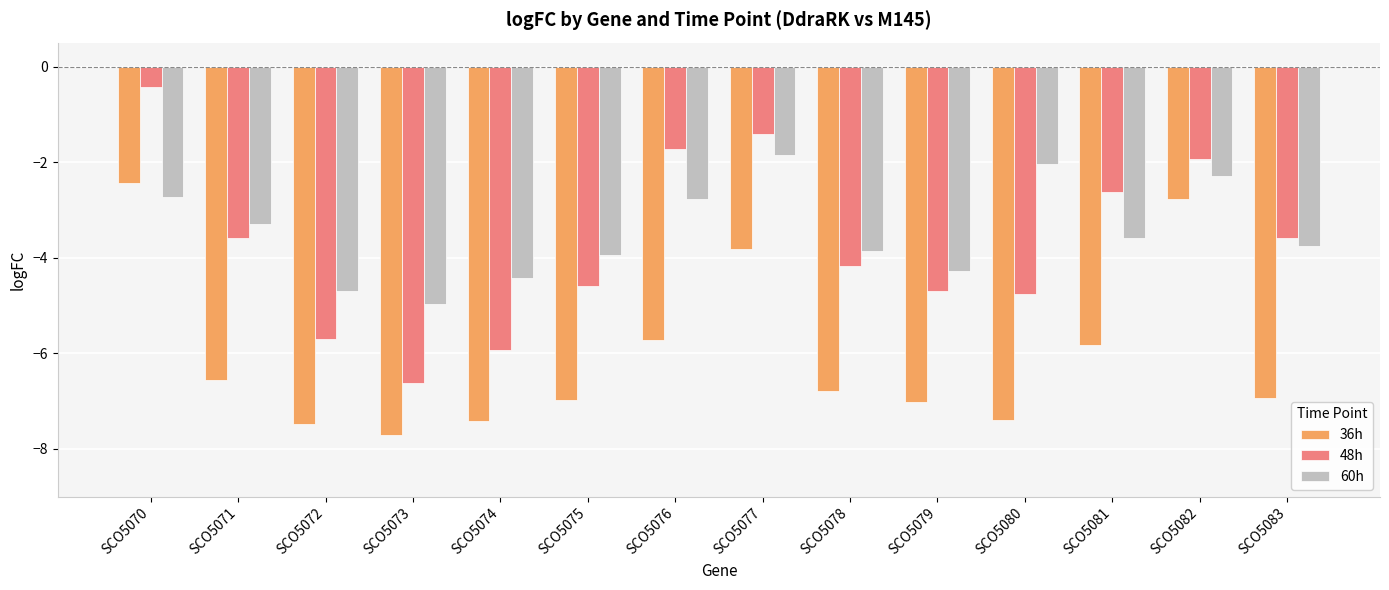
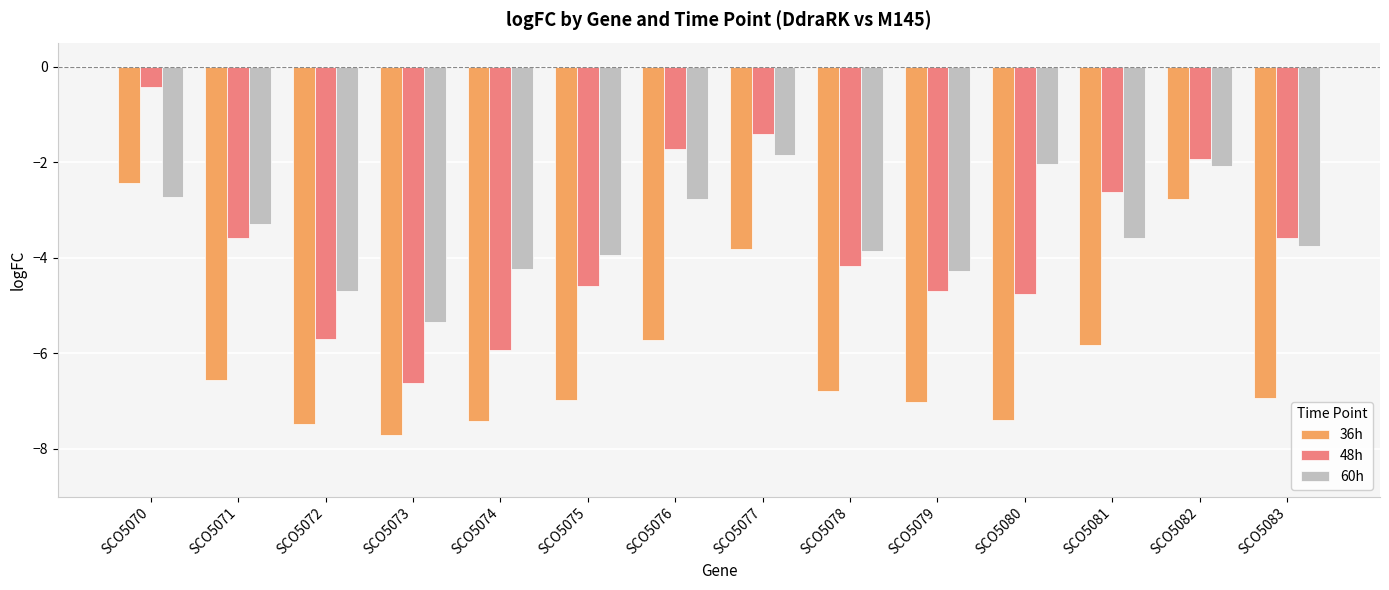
  {
    "60h": {
      "SCO5070": -2.7,
      "SCO5071": -3.3,
      "SCO5072": -4.7,
-     "SCO5073": -5.0,
-     "SCO5074": -4.4,
+     "SCO5073": -5.4,
+     "SCO5074": -4.2,
      "SCO5075": -4.0,
      "SCO5076": -2.8,
      "SCO5077": -1.8,
      "SCO5078": -3.9,
      "SCO5079": -4.3,
      "SCO5080": -2.0,
      "SCO5081": -3.6,
-     "SCO5082": -2.3,
+     "SCO5082": -2.1,
      "SCO5083": -3.8
    }
  }
